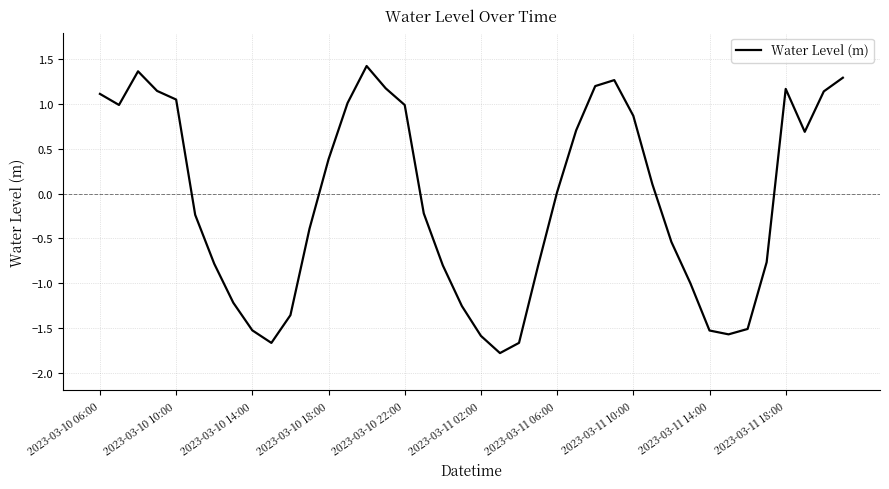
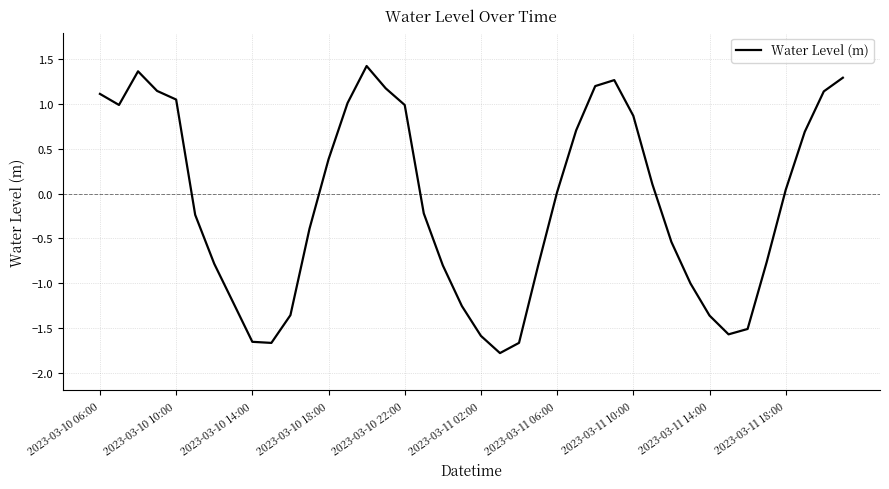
  {
    "2023-03-10 06:00": 1.1,
    "2023-03-10 10:00": 1.1,
-   "2023-03-10 14:00": -1.5,
+   "2023-03-10 14:00": -1.7,
    "2023-03-10 18:00": 0.4,
    "2023-03-10 22:00": 1.0,
    "2023-03-11 02:00": -1.6,
    "2023-03-11 06:00": 0.0,
    "2023-03-11 10:00": 0.9,
-   "2023-03-11 14:00": -1.5,
-   "2023-03-11 18:00": 1.2
+   "2023-03-11 14:00": -1.4,
+   "2023-03-11 18:00": 0.0
  }
